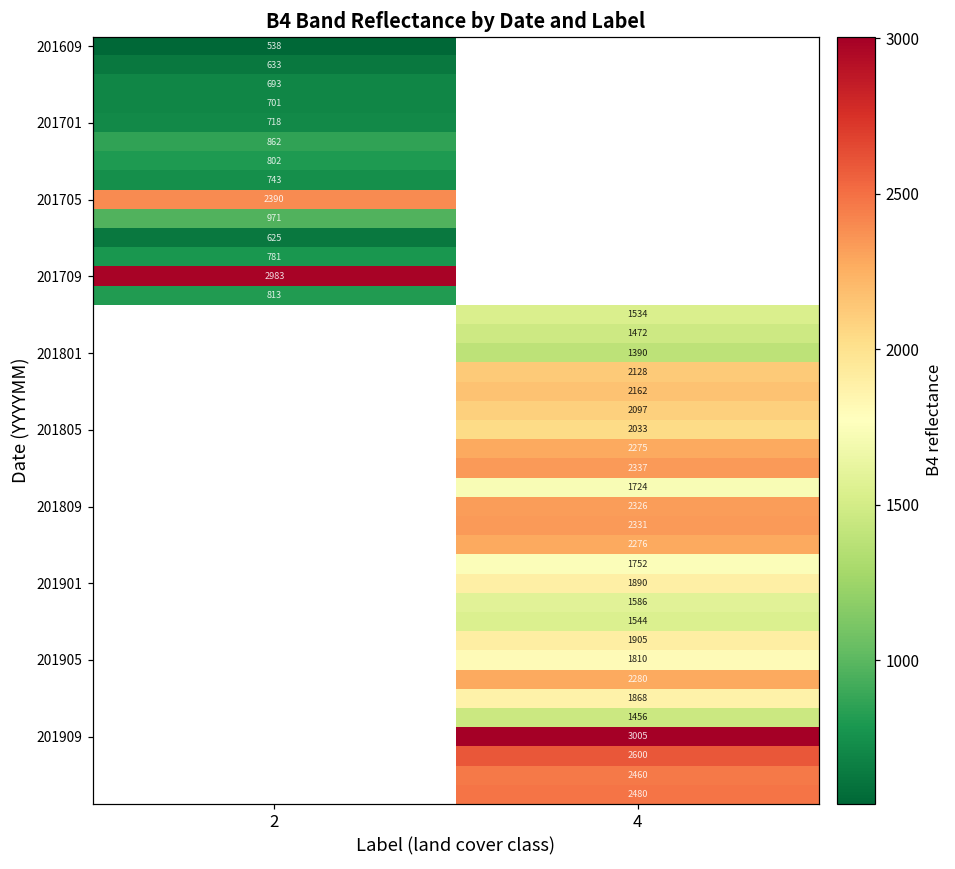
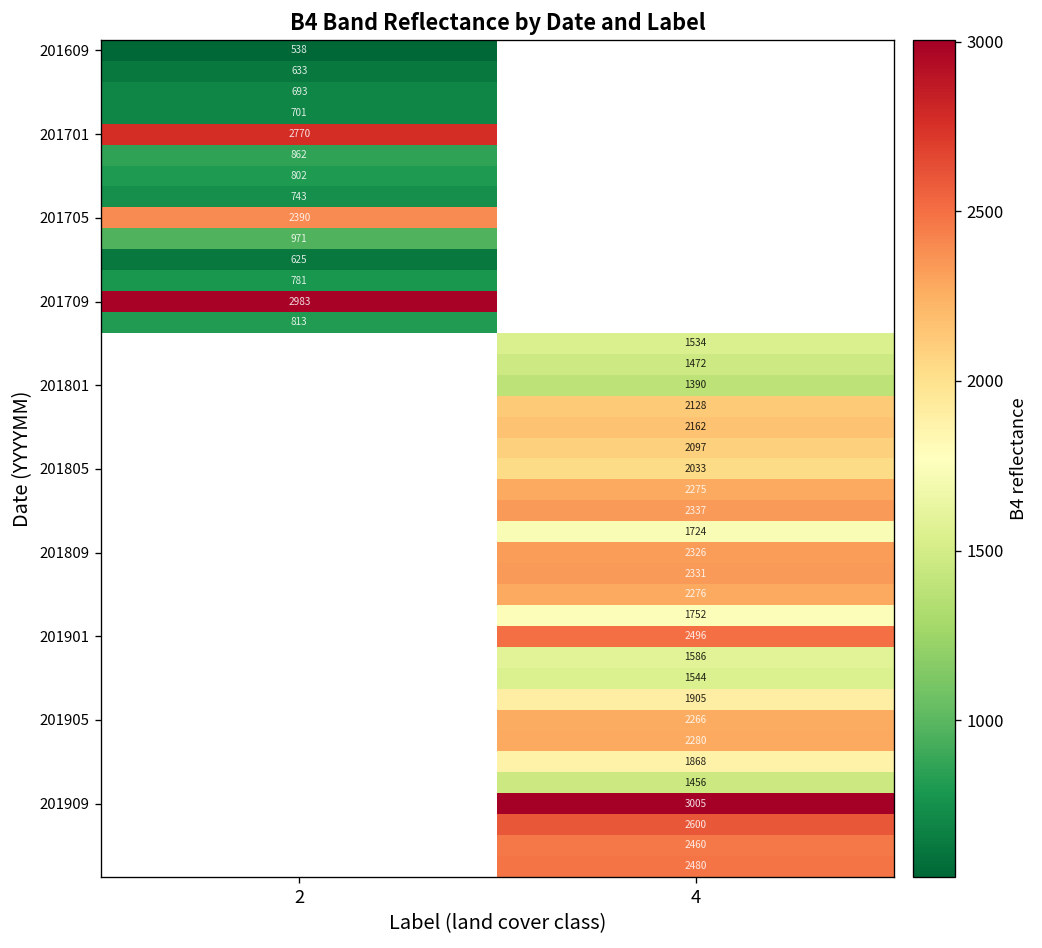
  {
    "201609": {
      "2": 538
    },
    "201701": {
-     "2": 718
+     "2": 2770
    },
    "201705": {
      "2": 2390
    },
    "201709": {
      "2": 2983
    },
    "201801": {
      "4": 1390
    },
    "201805": {
      "4": 2033
    },
    "201809": {
      "4": 2326
    },
    "201901": {
-     "4": 1890
+     "4": 2496
    },
    "201905": {
-     "4": 1810
+     "4": 2266
    },
    "201909": {
      "4": 3005
    }
  }
